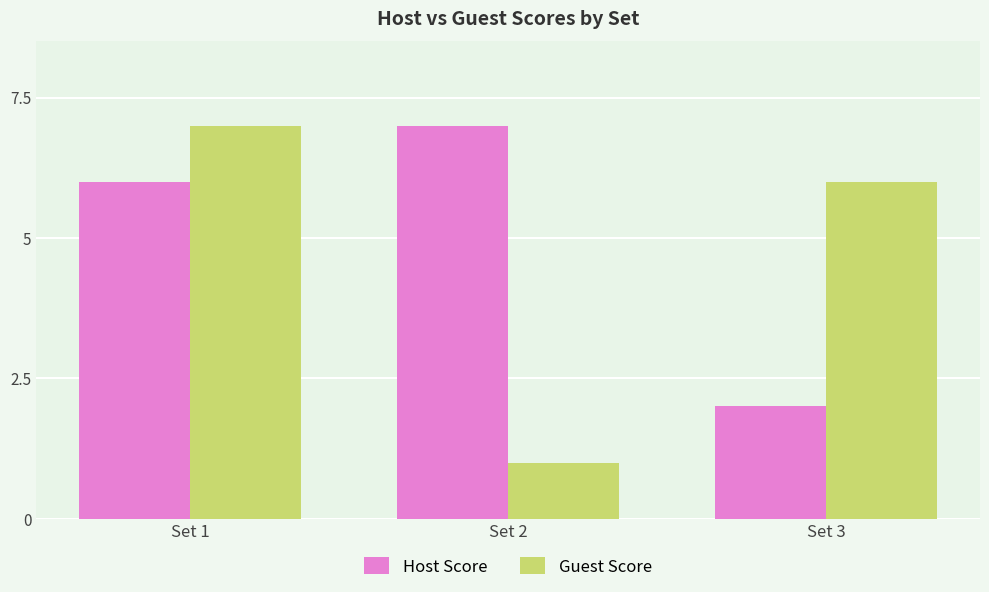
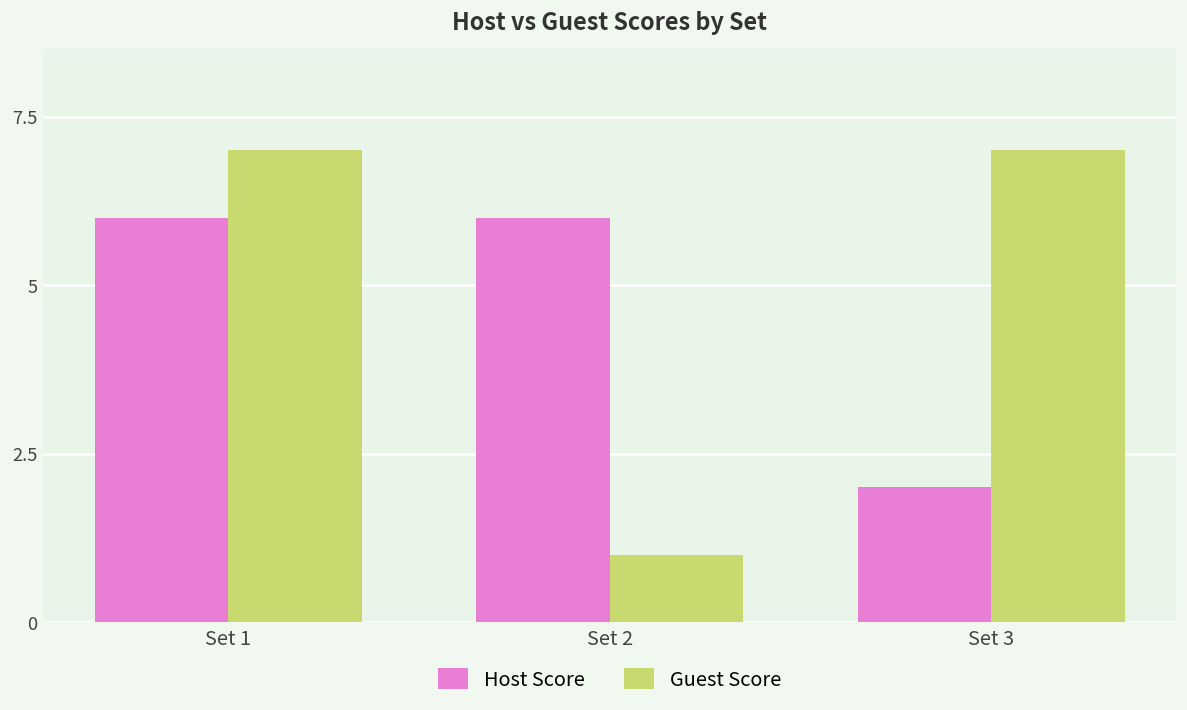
  {
    "Host Score": {
      "Set 1": 6,
-     "Set 2": 7,
+     "Set 2": 6,
      "Set 3": 2
    },
    "Guest Score": {
      "Set 1": 7,
      "Set 2": 1,
-     "Set 3": 6
+     "Set 3": 7
    }
  }
